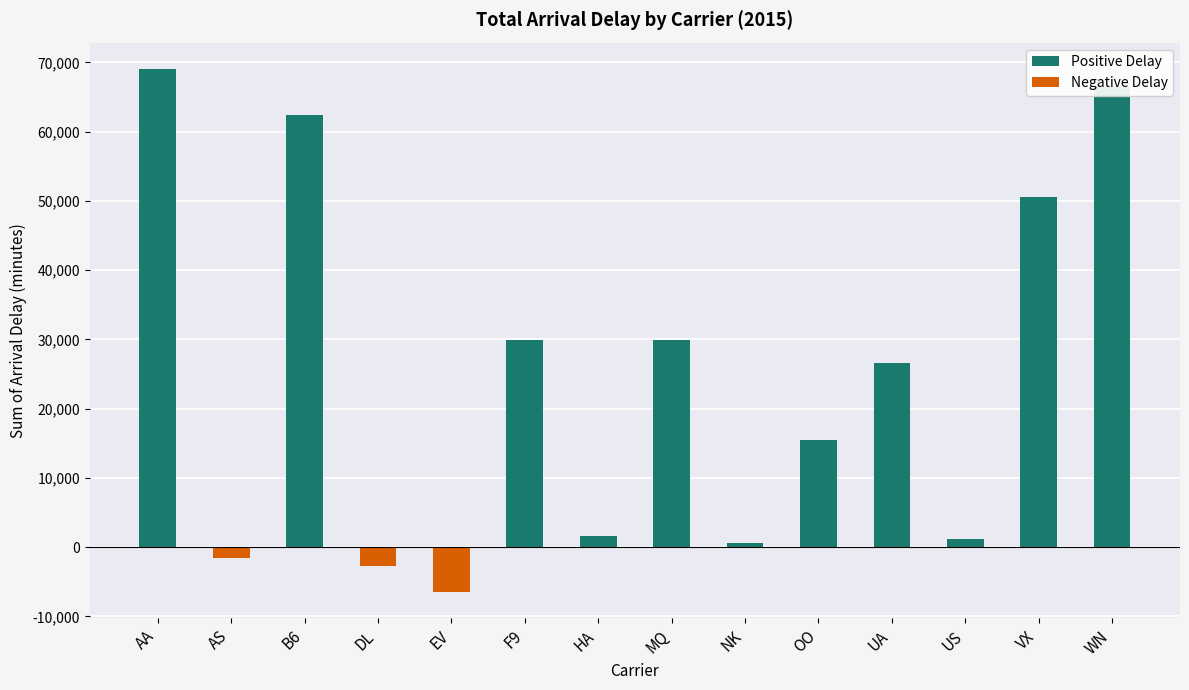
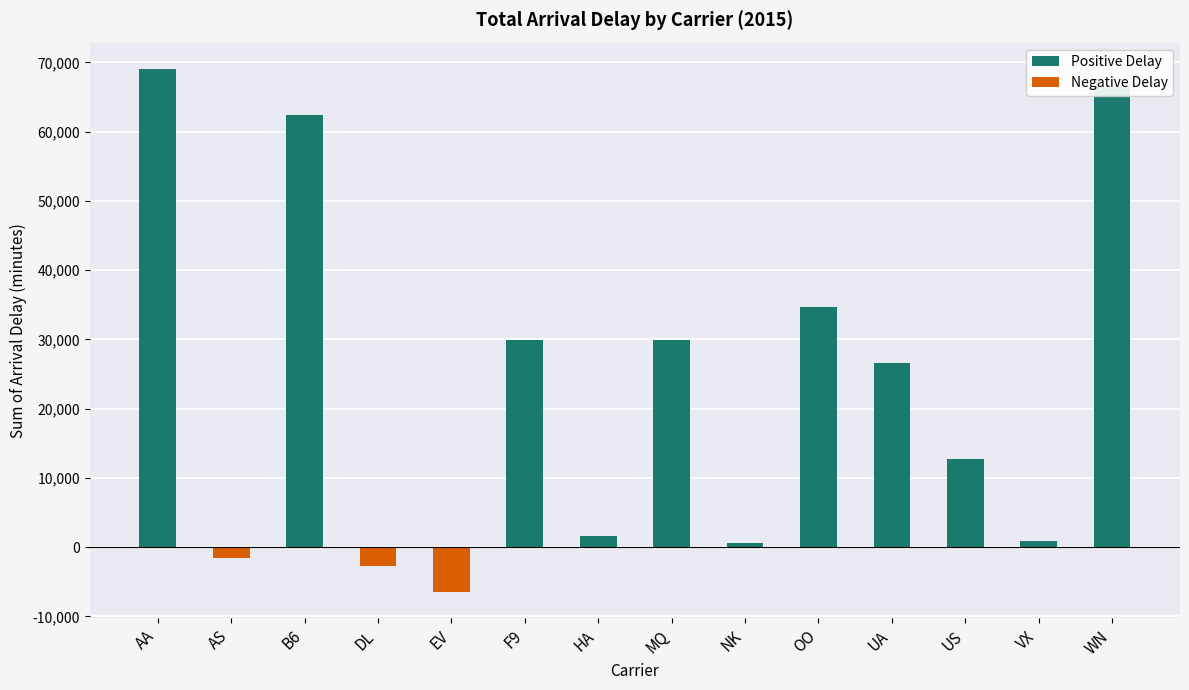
  {
    "Positive Delay": {
      "AA": "69,000",
      "AS": "0",
      "B6": "62,000",
      "DL": "0",
      "EV": "0",
      "F9": "30,000",
      "HA": "2,000",
      "MQ": "30,000",
      "NK": "1,000",
-     "OO": "15,000",
+     "OO": "35,000",
      "UA": "27,000",
-     "US": "1,000",
-     "VX": "51,000"
+     "US": "13,000",
+     "VX": "1,000"
    },
    "Negative Delay": {
      "AA": "0",
      "AS": "-2,000",
      "B6": "0",
      "DL": "-3,000",
      "EV": "-7,000",
      "F9": "0",
      "HA": "0",
      "MQ": "0",
      "NK": "0",
      "OO": "0",
      "UA": "0",
      "US": "0",
      "VX": "0",
      "WN": "0"
    }
  }
